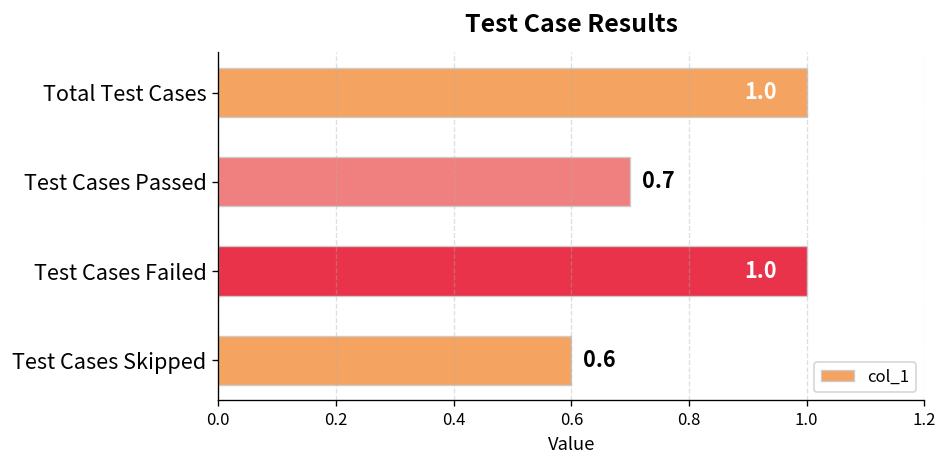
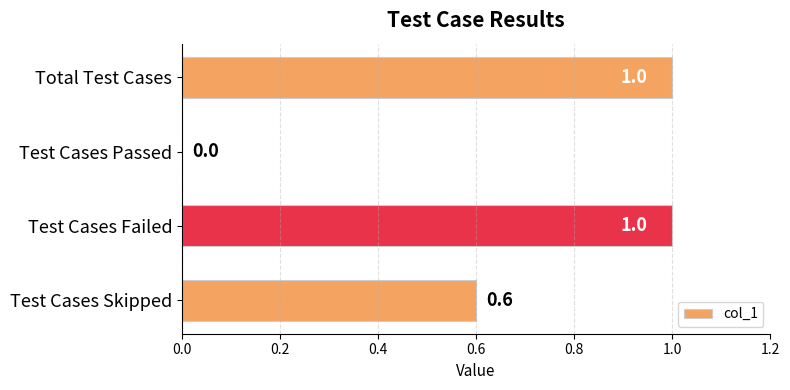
  {
    "Total Test Cases": 1.0,
-   "Test Cases Passed": 0.7,
+   "Test Cases Passed": 0.0,
    "Test Cases Failed": 1.0,
    "Test Cases Skipped": 0.6
  }
